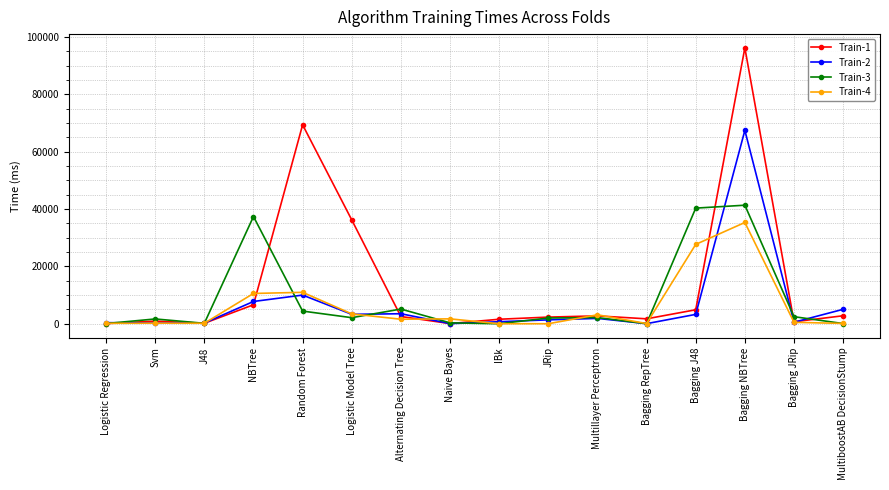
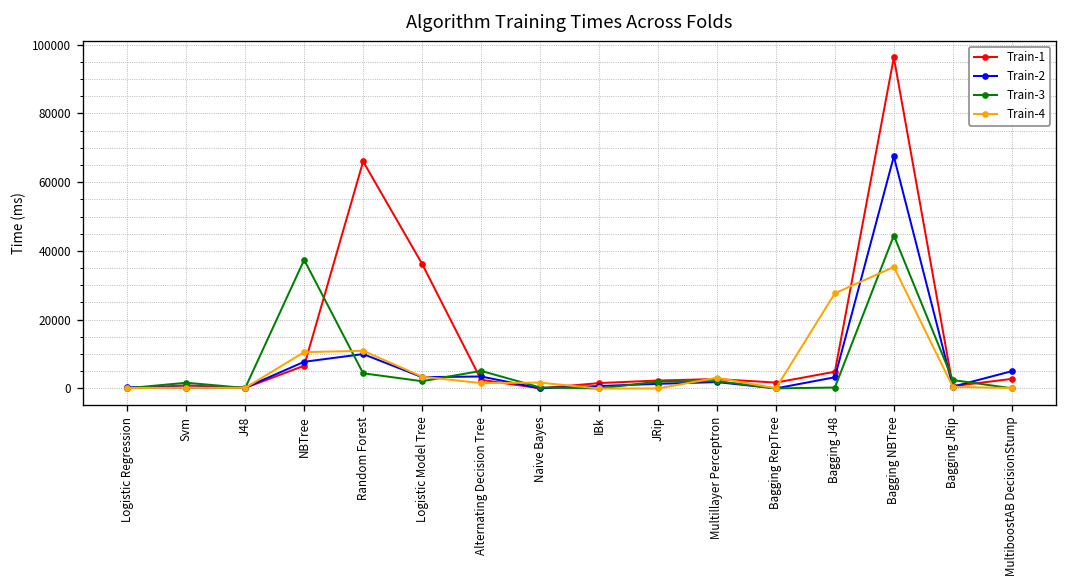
  {
    "Train-1": {
      "NBTree": 7000,
-     "Random Forest": 69000,
+     "Random Forest": 66000,
      "Logistic Model Tree": 36000,
      "Alternating Decision Tree": 3000,
      "Bagging RepTree": 2000,
      "Bagging J48": 5000,
      "Bagging NBTree": 96000,
      "MultiboostAB DecisionStump": 3000
    },
    "Train-2": {
      "NBTree": 8000,
      "Random Forest": 10000,
      "Alternating Decision Tree": 3000,
      "Bagging J48": 3000,
      "Bagging NBTree": 67000,
      "MultiboostAB DecisionStump": 5000
    },
    "Train-3": {
      "NBTree": 37000,
      "Random Forest": 4000,
      "Logistic Model Tree": 2000,
      "Alternating Decision Tree": 5000,
-     "Bagging J48": 40000,
-     "Bagging NBTree": 41000,
+     "Bagging J48": 0,
+     "Bagging NBTree": 44000,
      "Bagging JRip": 2000
    },
    "Train-4": {
      "NBTree": 11000,
      "Random Forest": 11000,
      "Alternating Decision Tree": 2000,
      "Naive Bayes": 2000,
      "JRip": 0,
      "Bagging J48": 28000,
      "Bagging NBTree": 35000
    }
  }
